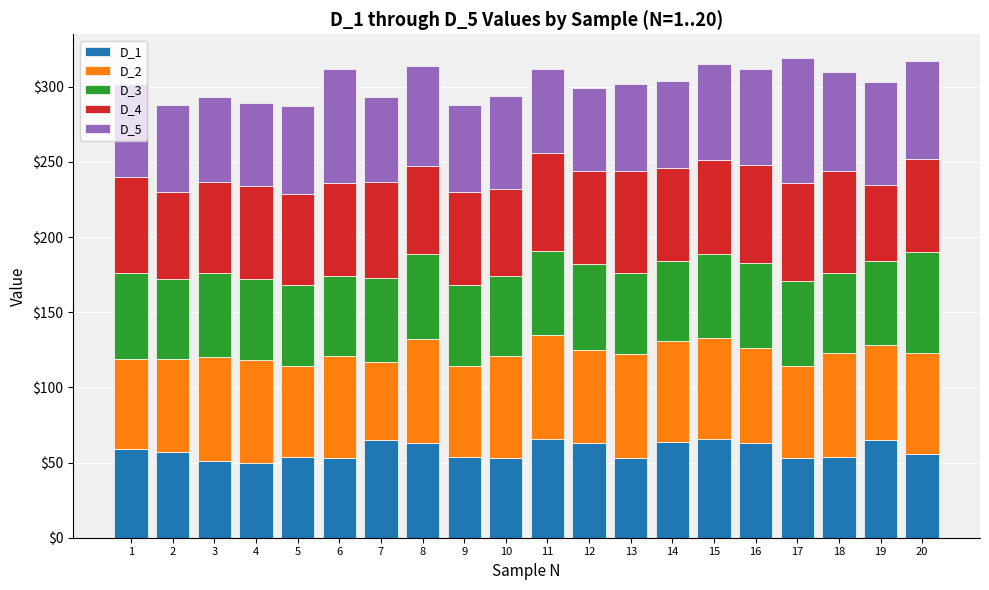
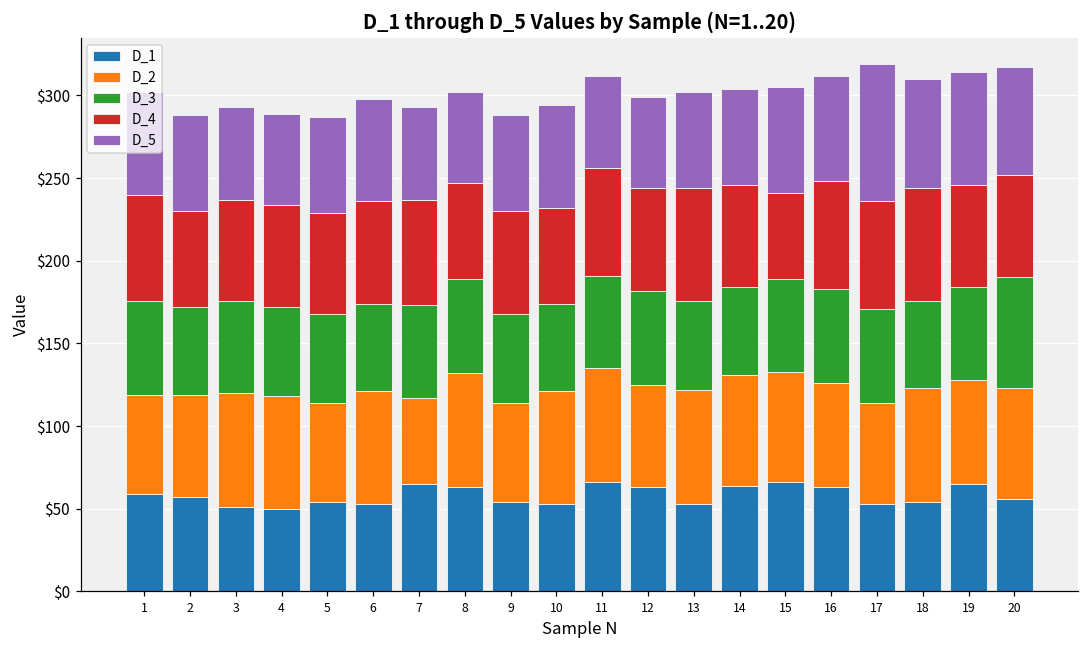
  {
    "D_1": {
      "1": "$59",
      "2": "$57",
      "3": "$51",
      "4": "$50",
      "5": "$54",
      "6": "$53",
      "7": "$65",
      "8": "$63",
      "9": "$54",
      "10": "$53",
      "11": "$66",
      "12": "$63",
      "13": "$53",
      "14": "$64",
      "15": "$66",
      "16": "$63",
      "17": "$53",
      "18": "$54",
      "19": "$65",
      "20": "$56"
    },
    "D_2": {
      "1": "$60",
      "2": "$62",
      "3": "$69",
      "4": "$68",
      "5": "$60",
      "6": "$68",
      "7": "$52",
      "8": "$69",
      "9": "$60",
      "10": "$68",
      "11": "$69",
      "12": "$62",
      "13": "$69",
      "14": "$67",
      "15": "$67",
      "16": "$63",
      "17": "$61",
      "18": "$69",
      "19": "$63",
      "20": "$67"
    },
    "D_3": {
      "1": "$57",
      "2": "$53",
      "3": "$56",
      "4": "$54",
      "5": "$54",
      "6": "$53",
      "7": "$56",
      "8": "$57",
      "9": "$54",
      "10": "$53",
      "11": "$56",
      "12": "$57",
      "13": "$54",
      "14": "$53",
      "15": "$56",
      "16": "$57",
      "17": "$57",
      "18": "$53",
      "19": "$56",
      "20": "$67"
    },
    "D_4": {
      "1": "$64",
      "2": "$58",
      "3": "$61",
      "4": "$62",
      "5": "$61",
      "6": "$62",
      "7": "$64",
      "8": "$58",
      "9": "$62",
      "10": "$58",
      "11": "$65",
      "12": "$62",
      "13": "$68",
      "14": "$62",
-     "15": "$62",
+     "15": "$52",
      "16": "$65",
      "17": "$65",
      "18": "$68",
-     "19": "$51",
+     "19": "$62",
      "20": "$62"
    },
    "D_5": {
      "2": "$58",
      "3": "$56",
      "4": "$55",
      "5": "$58",
-     "6": "$76",
+     "6": "$62",
      "7": "$56",
-     "8": "$67",
+     "8": "$55",
      "9": "$58",
      "10": "$62",
      "11": "$56",
      "12": "$55",
      "13": "$58",
      "14": "$58",
      "15": "$64",
      "16": "$64",
      "17": "$83",
      "18": "$66",
      "19": "$68",
      "20": "$65"
    }
  }
